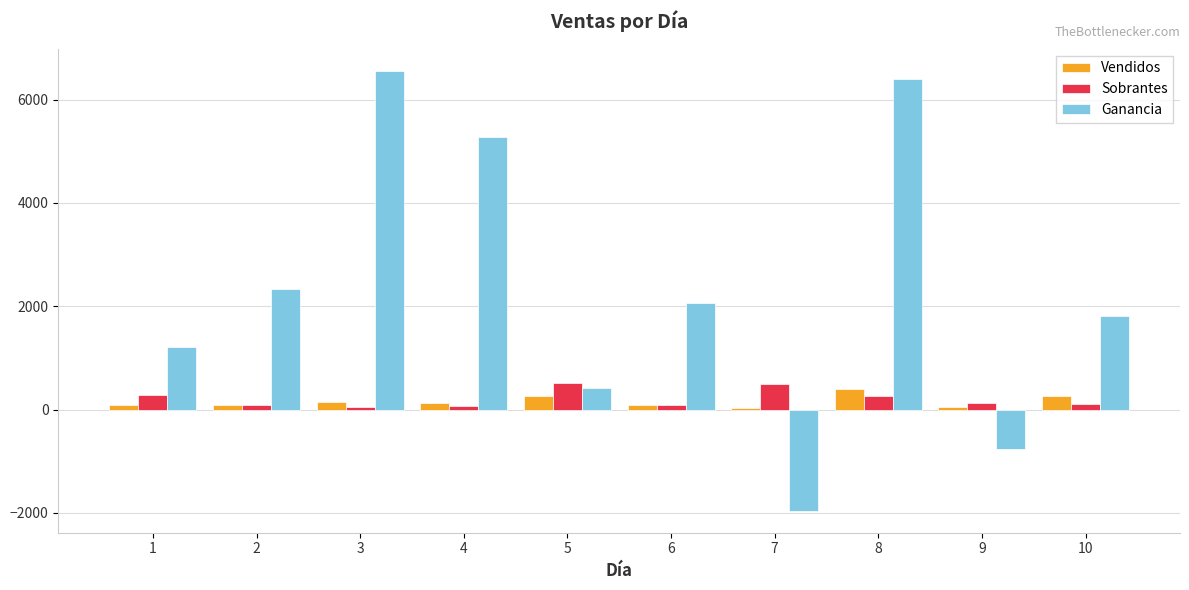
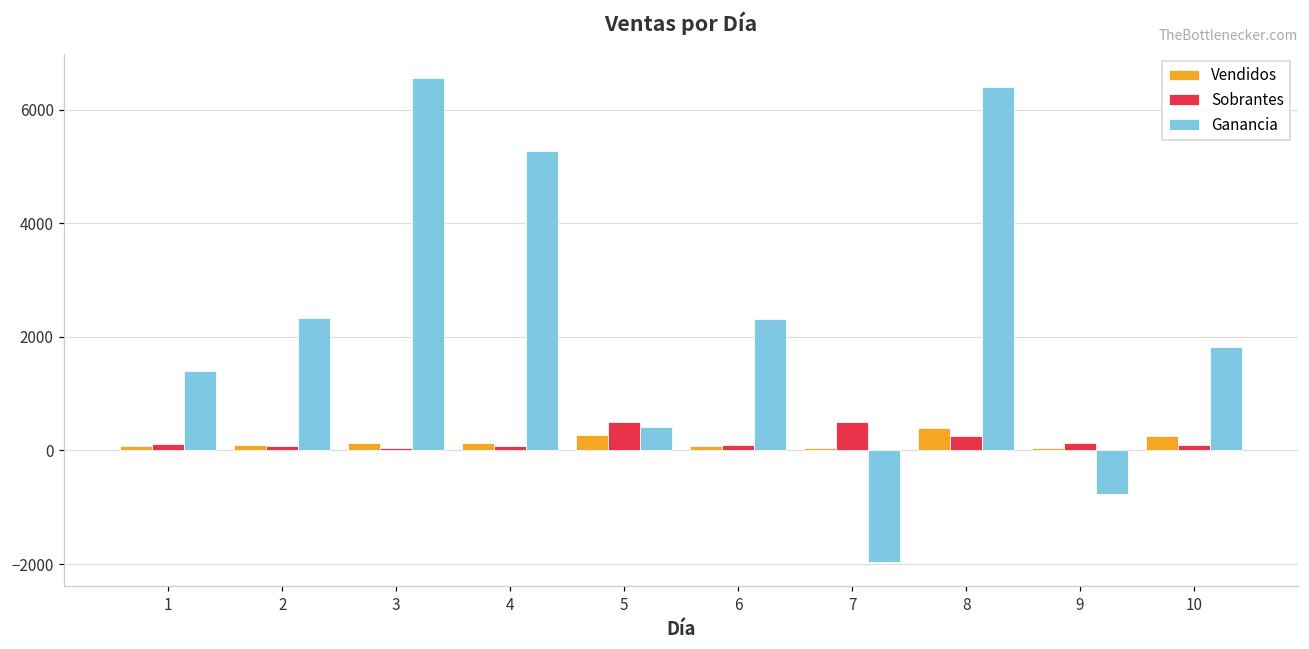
  {
    "Vendidos": {
      "1": 100,
      "2": 100,
      "3": 100,
      "4": 100,
      "5": 300,
      "6": 100,
      "8": 400,
      "9": 100,
      "10": 300
    },
    "Sobrantes": {
-     "1": 300,
+     "1": 100,
      "2": 100,
      "4": 100,
      "5": 500,
      "6": 100,
      "7": 500,
      "8": 300,
      "9": 100,
      "10": 100
    },
    "Ganancia": {
-     "1": 1200,
+     "1": 1400,
      "2": 2300,
      "3": 6600,
      "4": 5300,
      "5": 400,
-     "6": 2100,
+     "6": 2300,
      "7": -2000,
      "8": 6400,
      "9": -800,
      "10": 1800
    }
  }
